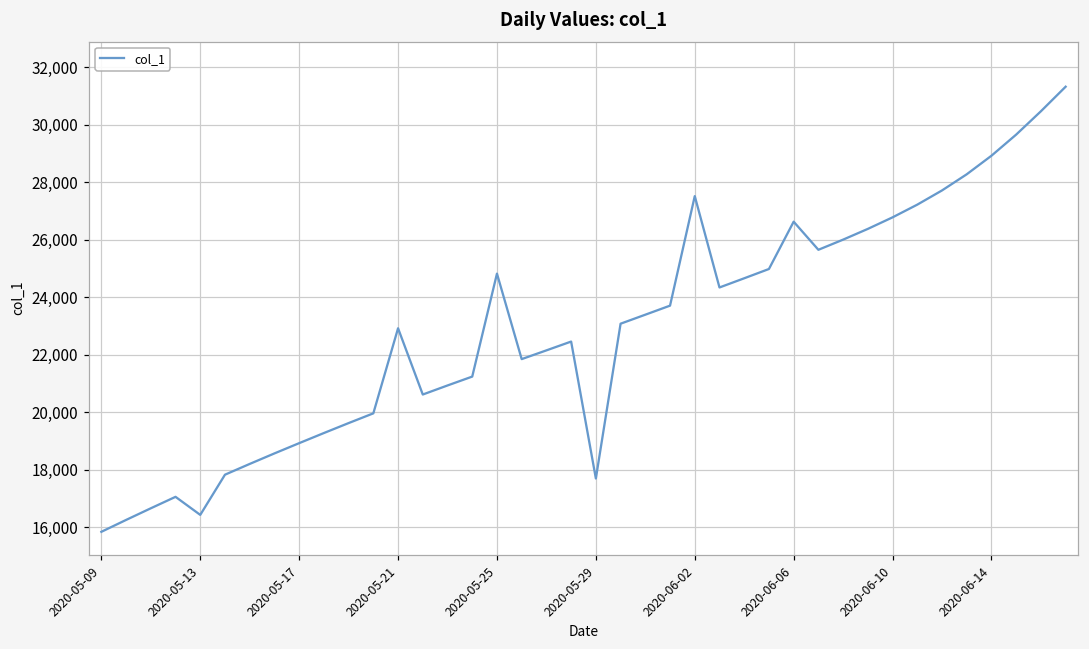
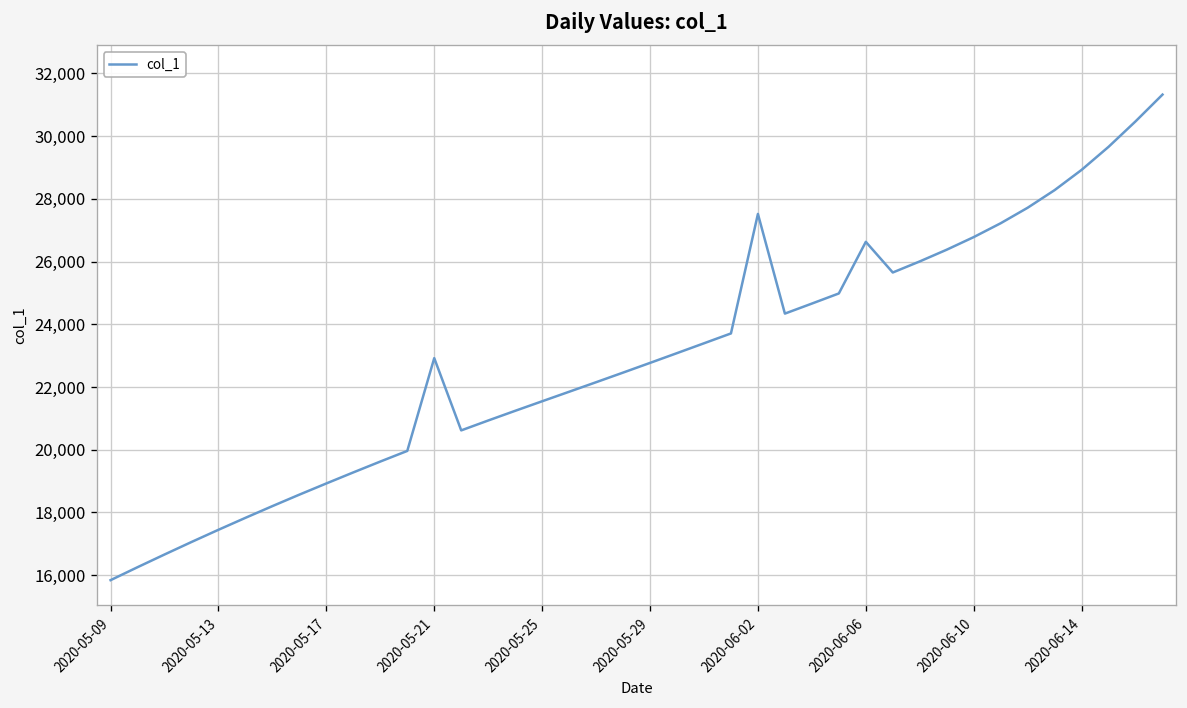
  {
    "2020-05-09": "15,800",
-   "2020-05-13": "16,400",
+   "2020-05-13": "17,400",
    "2020-05-17": "18,900",
    "2020-05-21": "22,900",
-   "2020-05-25": "24,800",
-   "2020-05-29": "17,700",
+   "2020-05-25": "21,500",
+   "2020-05-29": "22,800",
    "2020-06-02": "27,500",
    "2020-06-06": "26,600",
    "2020-06-10": "26,800",
    "2020-06-14": "28,900"
  }
